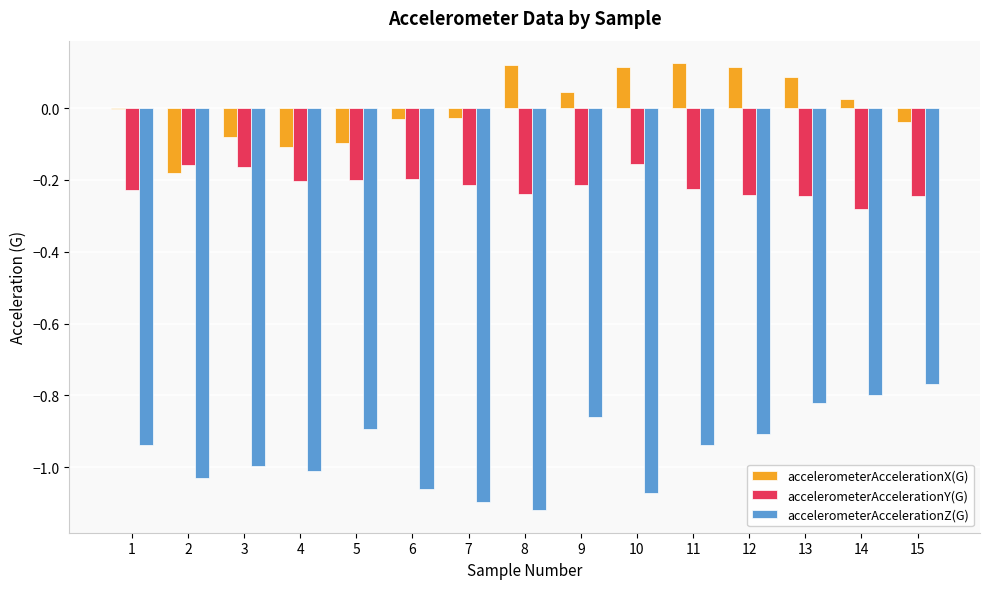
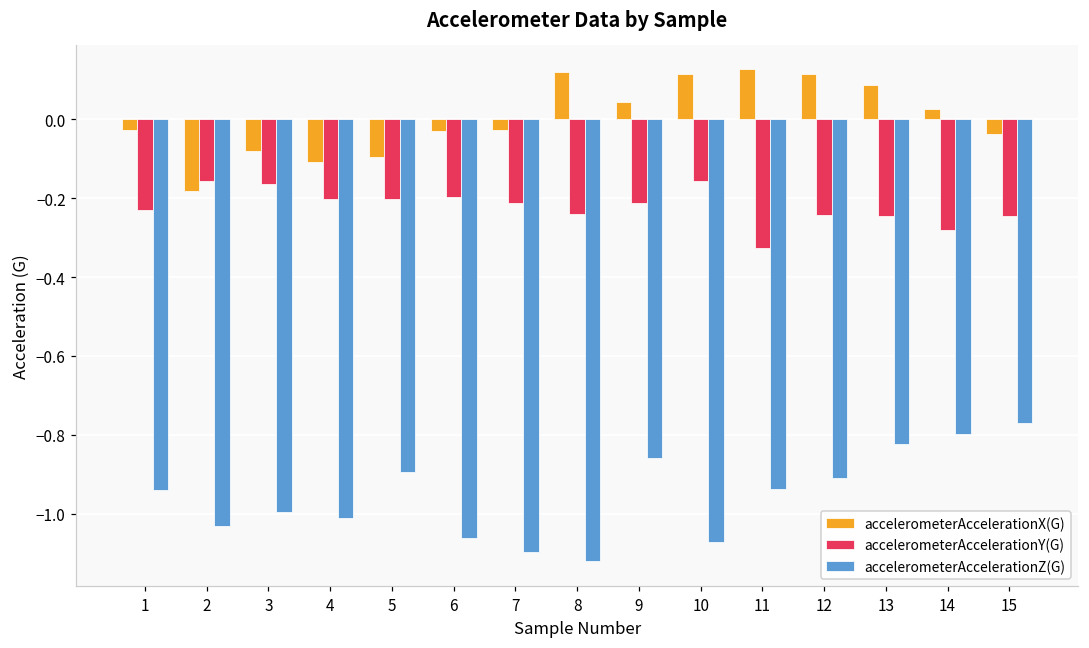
  {
    "accelerometerAccelerationX(G)": {
-     "1": 0.00,
+     "1": -0.03,
      "2": -0.18,
      "3": -0.08,
      "4": -0.11,
      "5": -0.10,
      "6": -0.03,
      "7": -0.03,
      "8": 0.12,
      "9": 0.04,
      "10": 0.11,
      "11": 0.13,
      "12": 0.11,
      "13": 0.09,
      "14": 0.02,
      "15": -0.04
    },
    "accelerometerAccelerationY(G)": {
      "1": -0.23,
      "2": -0.16,
      "3": -0.16,
      "4": -0.20,
      "5": -0.20,
      "6": -0.20,
      "7": -0.21,
      "8": -0.24,
      "9": -0.21,
      "10": -0.16,
-     "11": -0.22,
+     "11": -0.33,
      "12": -0.24,
      "13": -0.25,
      "14": -0.28,
      "15": -0.25
    },
    "accelerometerAccelerationZ(G)": {
      "1": -0.94,
      "2": -1.03,
      "3": -1.00,
      "4": -1.01,
      "5": -0.89,
      "6": -1.06,
      "7": -1.10,
      "8": -1.12,
      "9": -0.86,
      "10": -1.07,
      "11": -0.94,
      "12": -0.91,
      "13": -0.82,
      "14": -0.80,
      "15": -0.77
    }
  }
